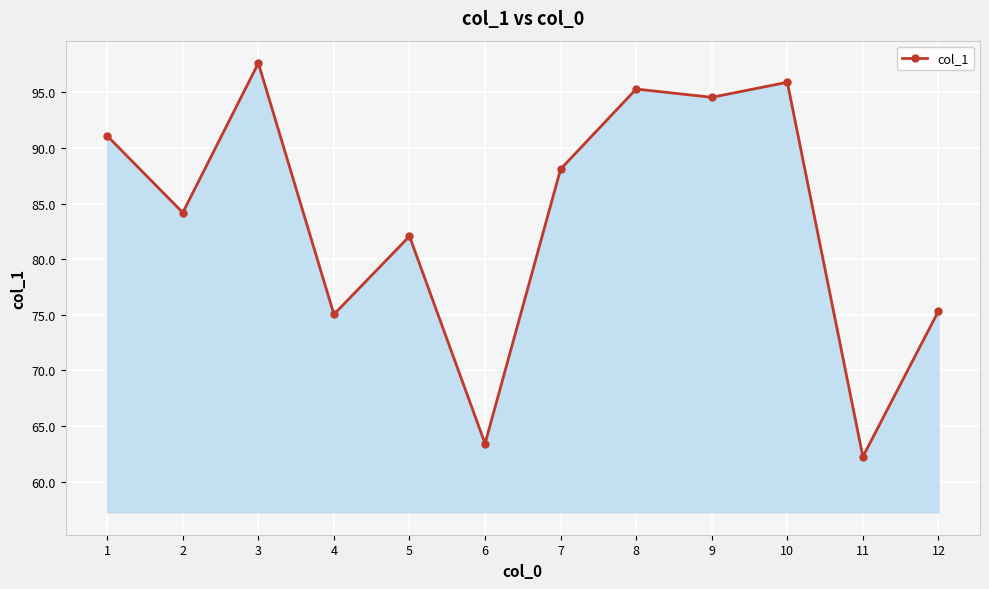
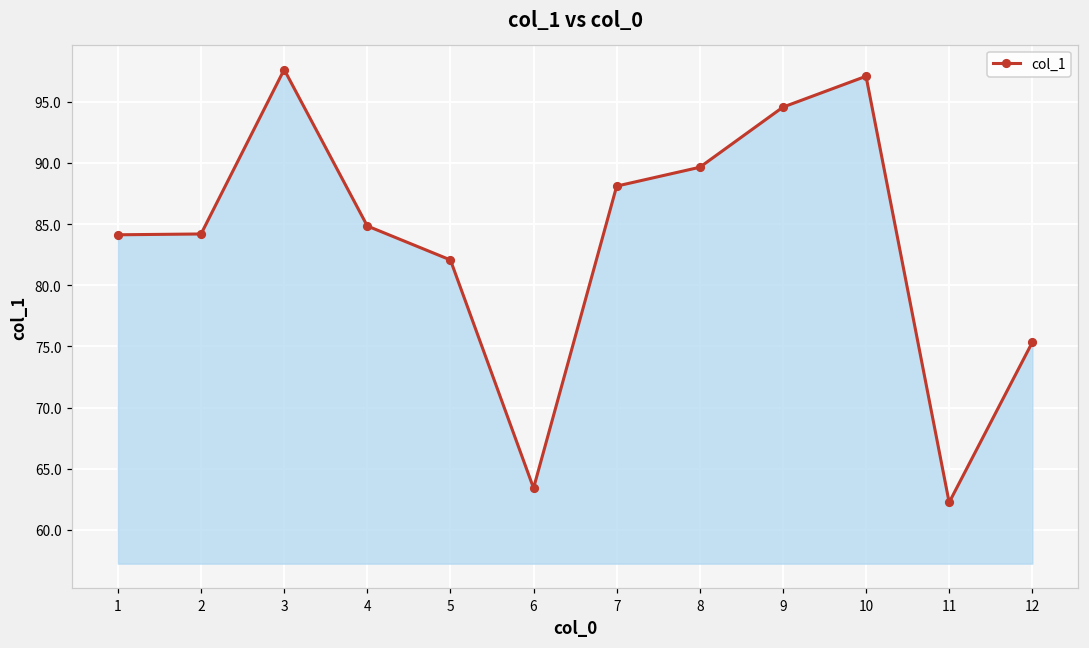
  {
-   "1": 91.1,
+   "1": 84.1,
    "2": 84.2,
    "3": 97.6,
-   "4": 75.0,
+   "4": 84.8,
    "5": 82.1,
    "6": 63.4,
    "7": 88.1,
-   "8": 95.3,
+   "8": 89.6,
    "9": 94.6,
-   "10": 95.9,
+   "10": 97.1,
    "11": 62.2,
    "12": 75.3
  }
